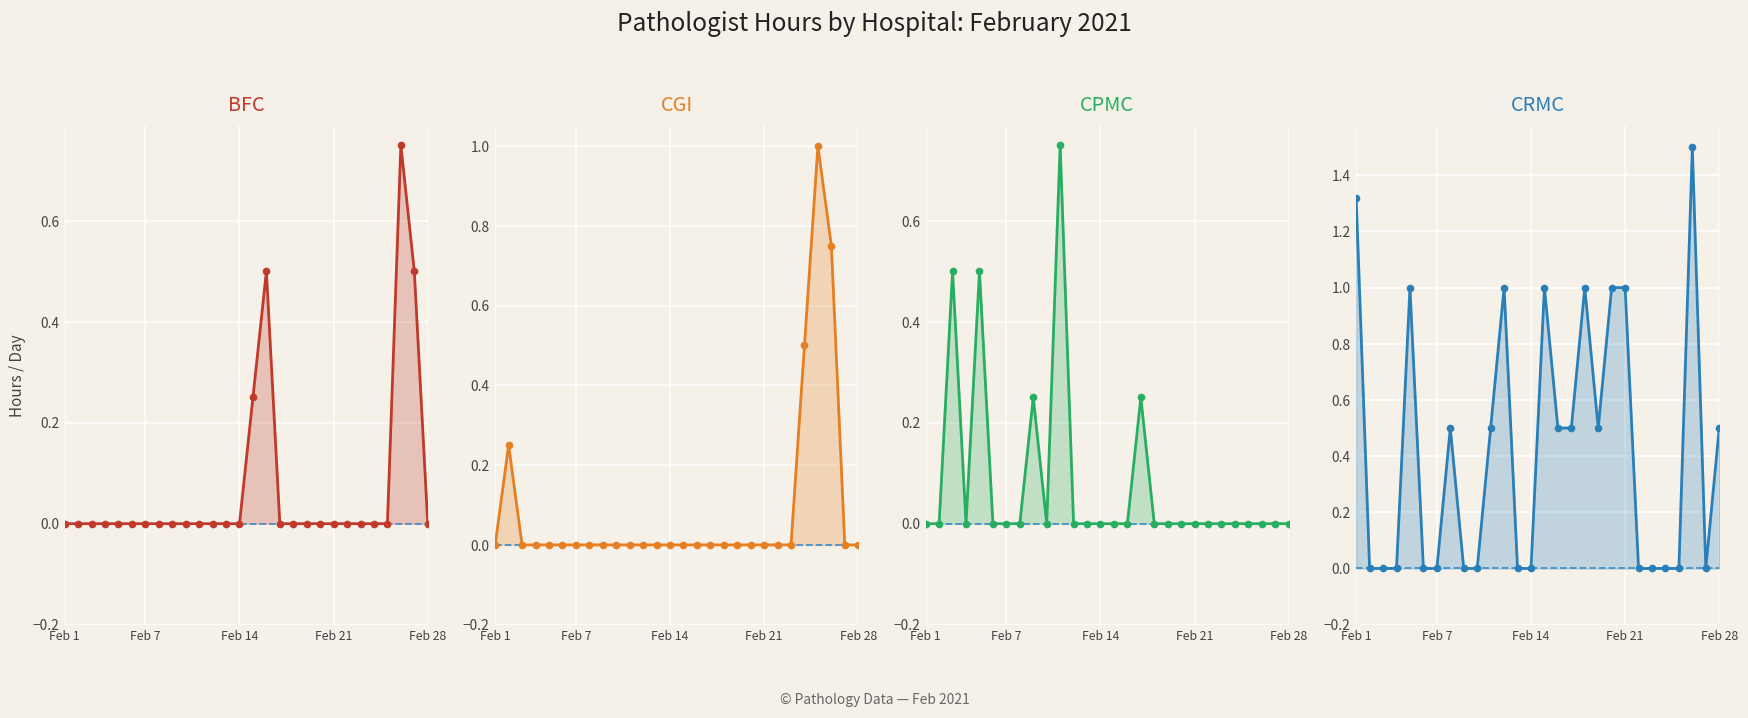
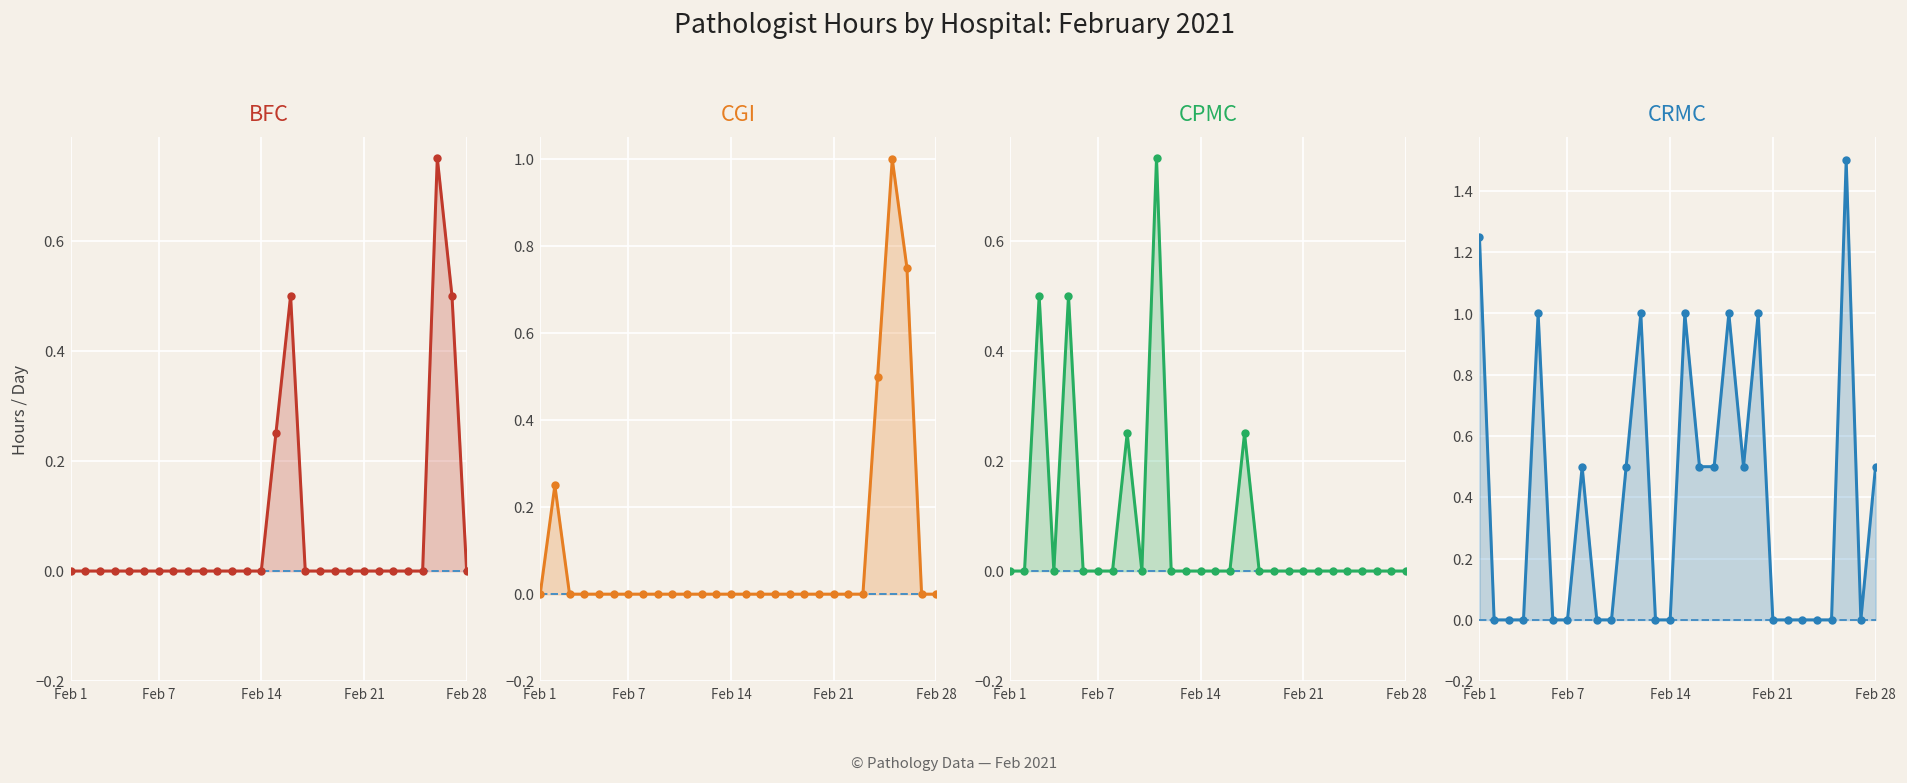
  {
    "BFC": {
      "Feb 1": 0.00,
      "Feb 7": 0.00,
      "Feb 14": 0.00,
      "Feb 21": 0.00,
      "Feb 28": 0.00
    },
    "CGI": {
      "Feb 1": 0.00,
      "Feb 7": 0.00,
      "Feb 14": 0.00,
      "Feb 21": 0.00,
      "Feb 28": 0.00
    },
    "CPMC": {
      "Feb 1": 0.00,
      "Feb 7": 0.00,
      "Feb 14": 0.00,
      "Feb 21": 0.00,
      "Feb 28": 0.00
    },
    "CRMC": {
-     "Feb 1": 1.32,
+     "Feb 1": 1.25,
      "Feb 7": 0.00,
      "Feb 14": 0.00,
-     "Feb 21": 1,
+     "Feb 21": 0,
      "Feb 28": 0.50
    }
  }
